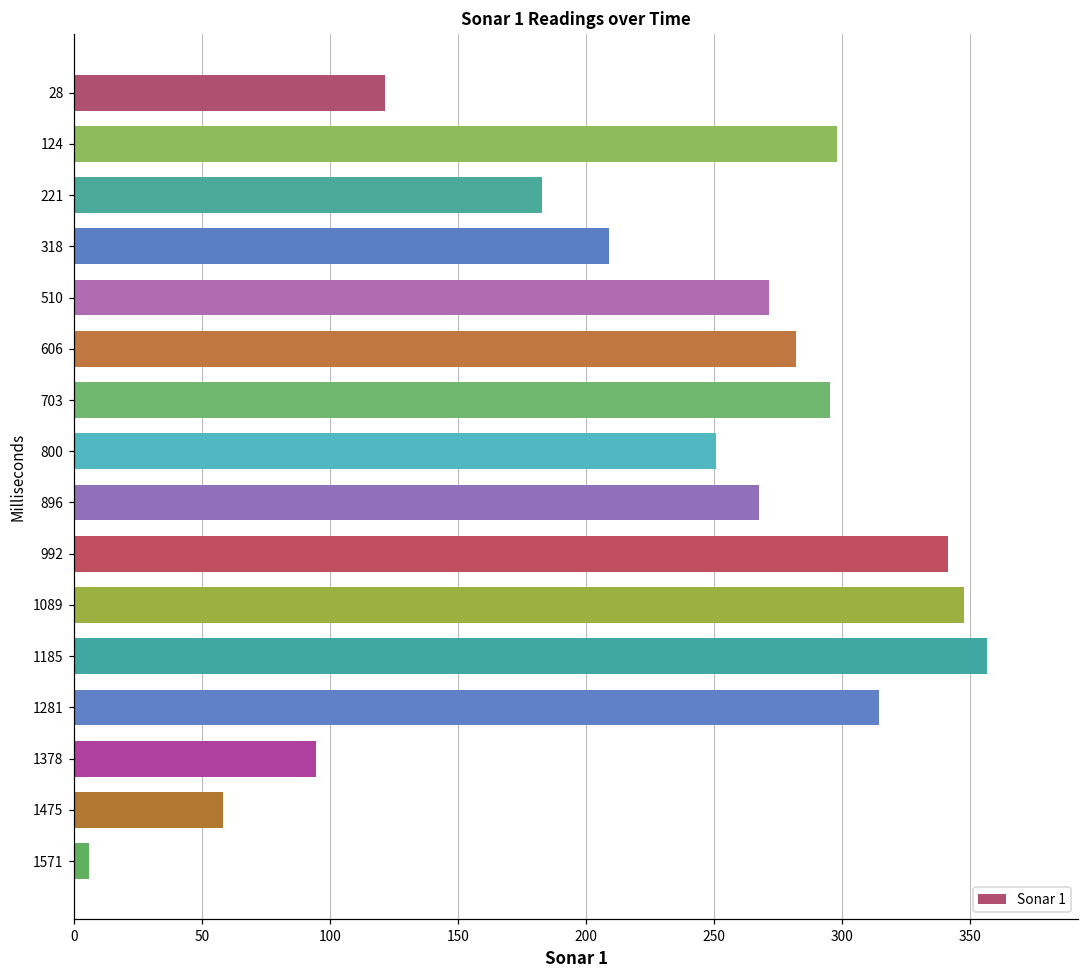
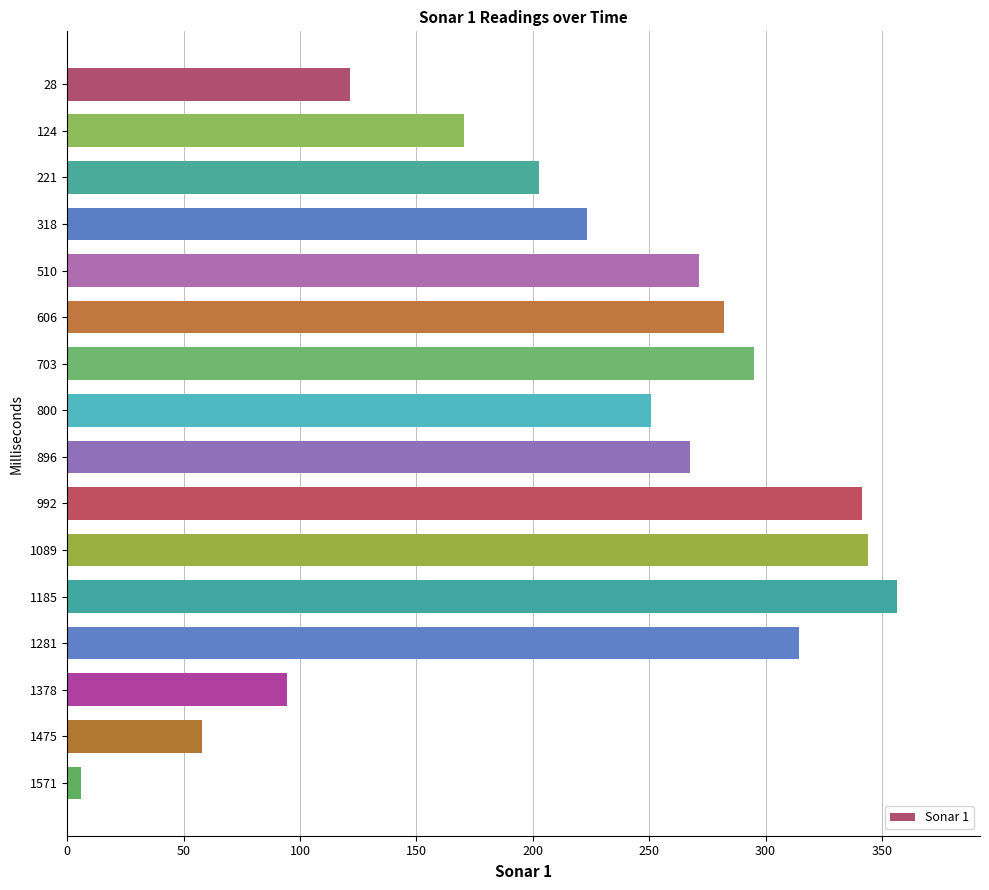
  {
    "28": 121,
-   "124": 298,
-   "221": 183,
-   "318": 209,
+   "124": 170,
+   "221": 203,
+   "318": 223,
    "510": 271,
    "606": 282,
    "703": 295,
    "800": 251,
    "896": 267,
    "992": 341,
-   "1089": 348,
+   "1089": 344,
    "1185": 356,
    "1281": 314,
    "1378": 94,
    "1475": 58,
    "1571": 6
  }
